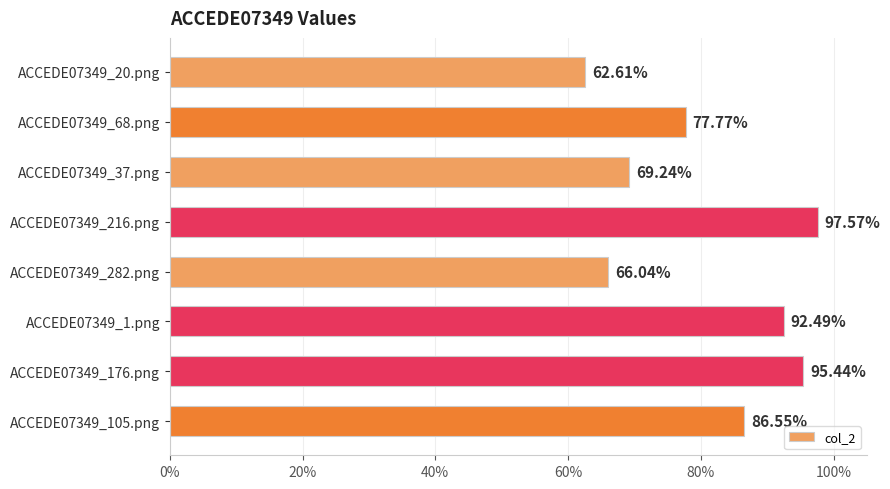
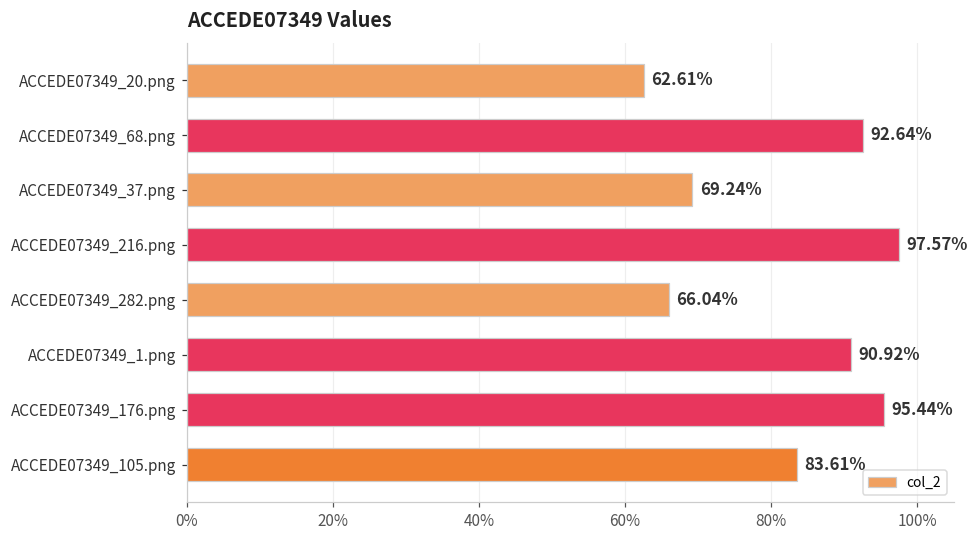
  {
    "ACCEDE07349_20.png": "62.61%",
-   "ACCEDE07349_68.png": "77.77%",
+   "ACCEDE07349_68.png": "92.64%",
    "ACCEDE07349_37.png": "69.24%",
    "ACCEDE07349_216.png": "97.57%",
    "ACCEDE07349_282.png": "66.04%",
-   "ACCEDE07349_1.png": "92.49%",
+   "ACCEDE07349_1.png": "90.92%",
    "ACCEDE07349_176.png": "95.44%",
-   "ACCEDE07349_105.png": "86.55%"
+   "ACCEDE07349_105.png": "83.61%"
  }
